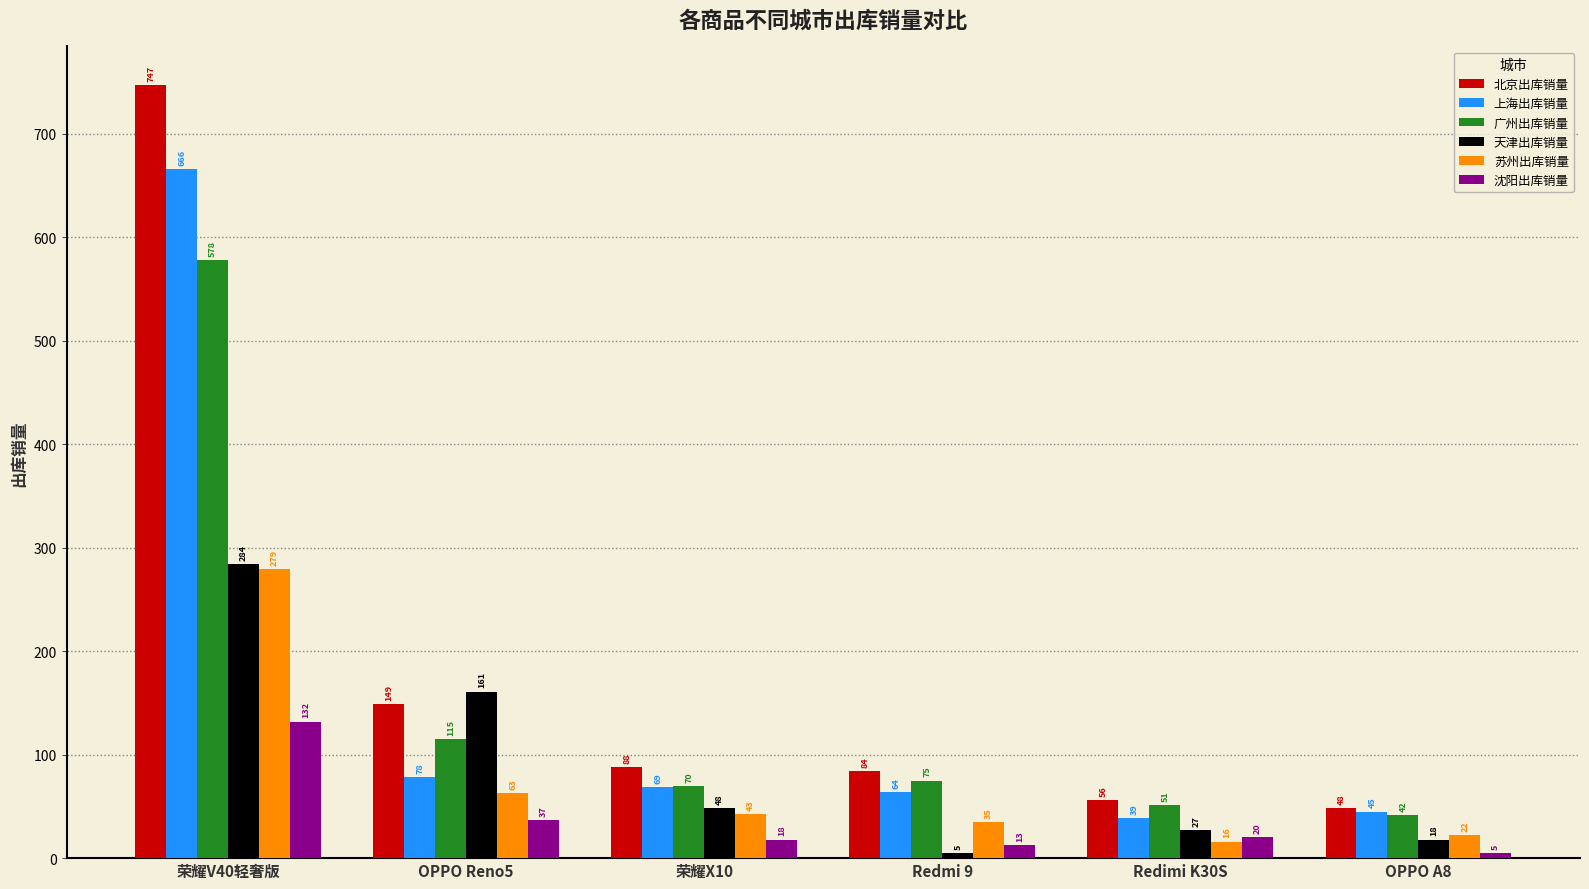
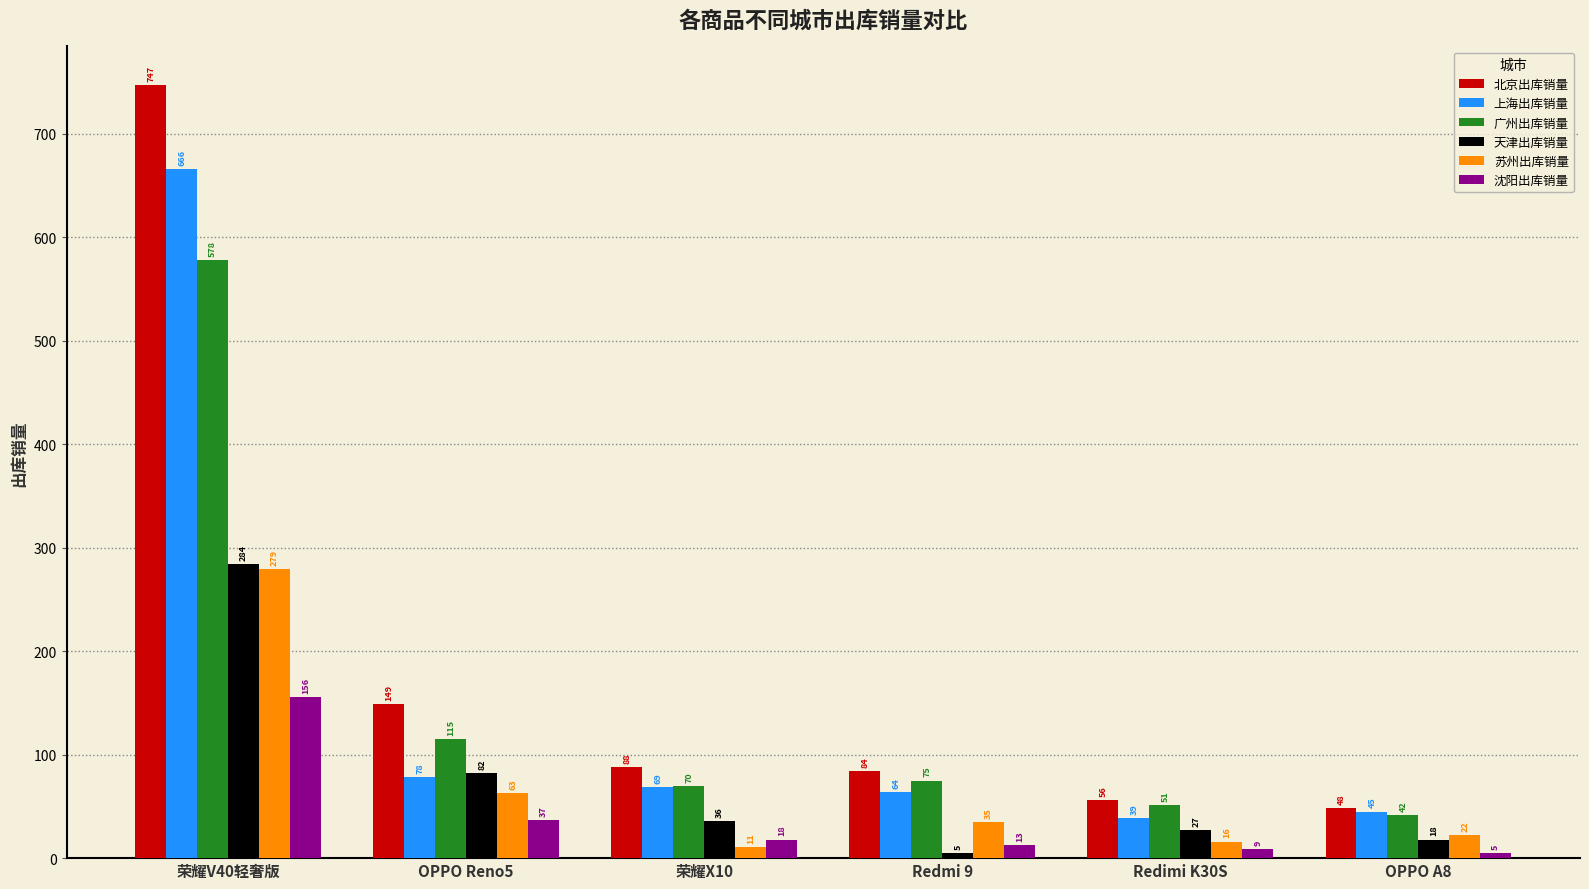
  {
    "北京出库销量": {
      "荣耀V40轻奢版": 747,
      "OPPO Reno5": 149,
      "荣耀X10": 88,
      "Redmi 9": 84,
      "Redimi K30S": 56,
      "OPPO A8": 48
    },
    "上海出库销量": {
      "荣耀V40轻奢版": 666,
      "OPPO Reno5": 78,
      "荣耀X10": 69,
      "Redmi 9": 64,
      "Redimi K30S": 39,
      "OPPO A8": 45
    },
    "广州出库销量": {
      "荣耀V40轻奢版": 578,
      "OPPO Reno5": 115,
      "荣耀X10": 70,
      "Redmi 9": 75,
      "Redimi K30S": 51,
      "OPPO A8": 42
    },
    "天津出库销量": {
      "荣耀V40轻奢版": 284,
-     "OPPO Reno5": 161,
-     "荣耀X10": 48,
+     "OPPO Reno5": 82,
+     "荣耀X10": 36,
      "Redmi 9": 5,
      "Redimi K30S": 27,
      "OPPO A8": 18
    },
    "苏州出库销量": {
      "荣耀V40轻奢版": 279,
      "OPPO Reno5": 63,
-     "荣耀X10": 43,
+     "荣耀X10": 11,
      "Redmi 9": 35,
      "Redimi K30S": 16,
      "OPPO A8": 22
    },
    "沈阳出库销量": {
-     "荣耀V40轻奢版": 132,
+     "荣耀V40轻奢版": 156,
      "OPPO Reno5": 37,
      "荣耀X10": 18,
      "Redmi 9": 13,
-     "Redimi K30S": 20,
+     "Redimi K30S": 9,
      "OPPO A8": 5
    }
  }
